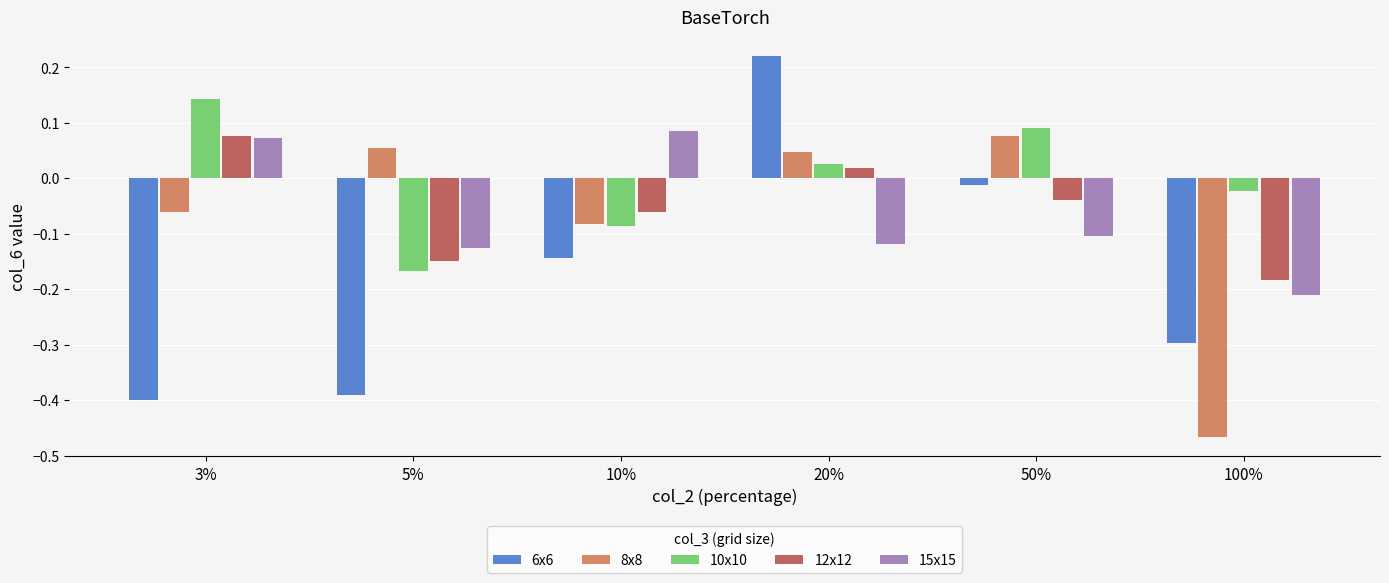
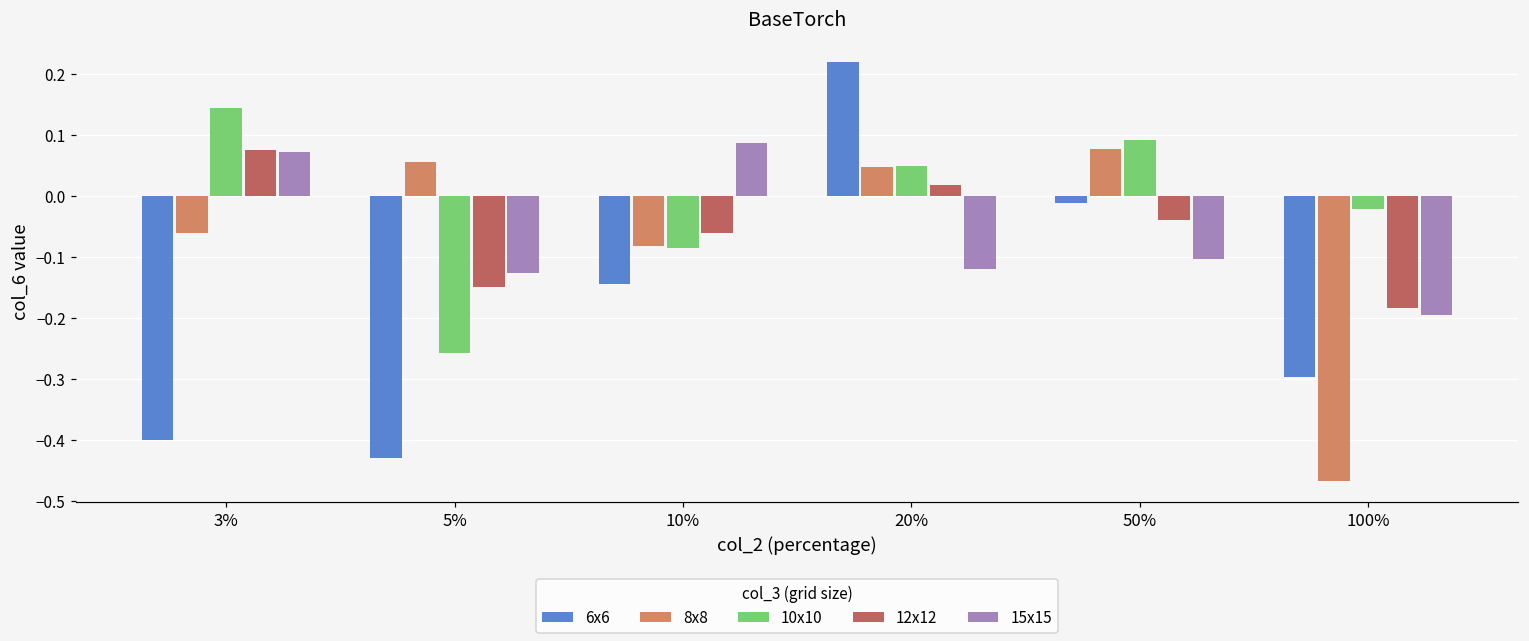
  {
    "6x6": {
      "3%": -0.40,
-     "5%": -0.39,
+     "5%": -0.43,
      "10%": -0.14,
      "20%": 0.22,
      "50%": -0.01,
      "100%": -0.30
    },
    "10x10": {
      "3%": 0.14,
-     "5%": -0.17,
+     "5%": -0.26,
      "10%": -0.09,
-     "20%": 0.03,
+     "20%": 0.05,
      "50%": 0.09,
      "100%": -0.02
    },
    "15x15": {
      "3%": 0.07,
      "5%": -0.13,
      "10%": 0.09,
      "20%": -0.12,
      "50%": -0.10,
-     "100%": -0.21
+     "100%": -0.20
    }
  }
